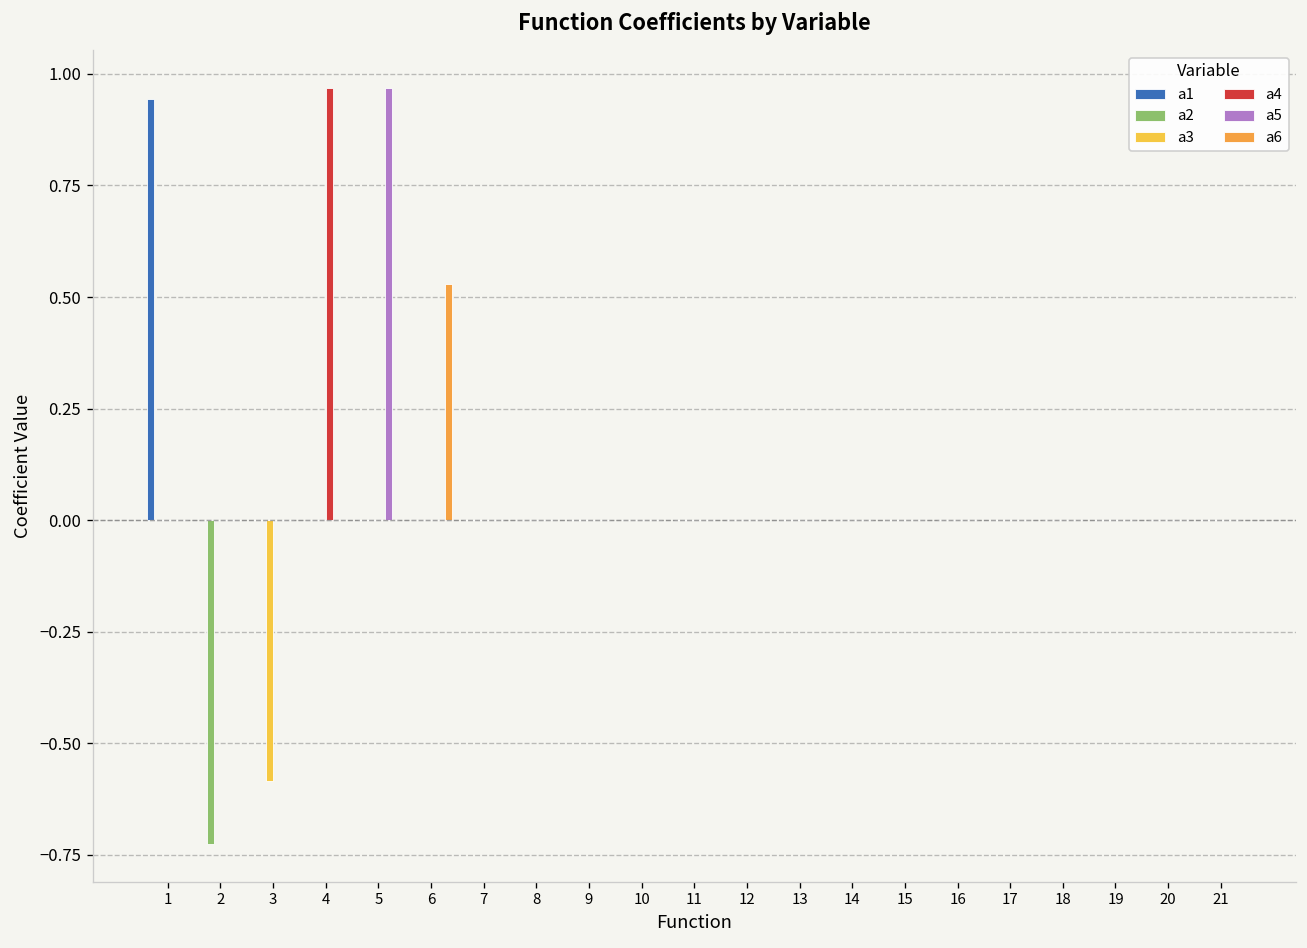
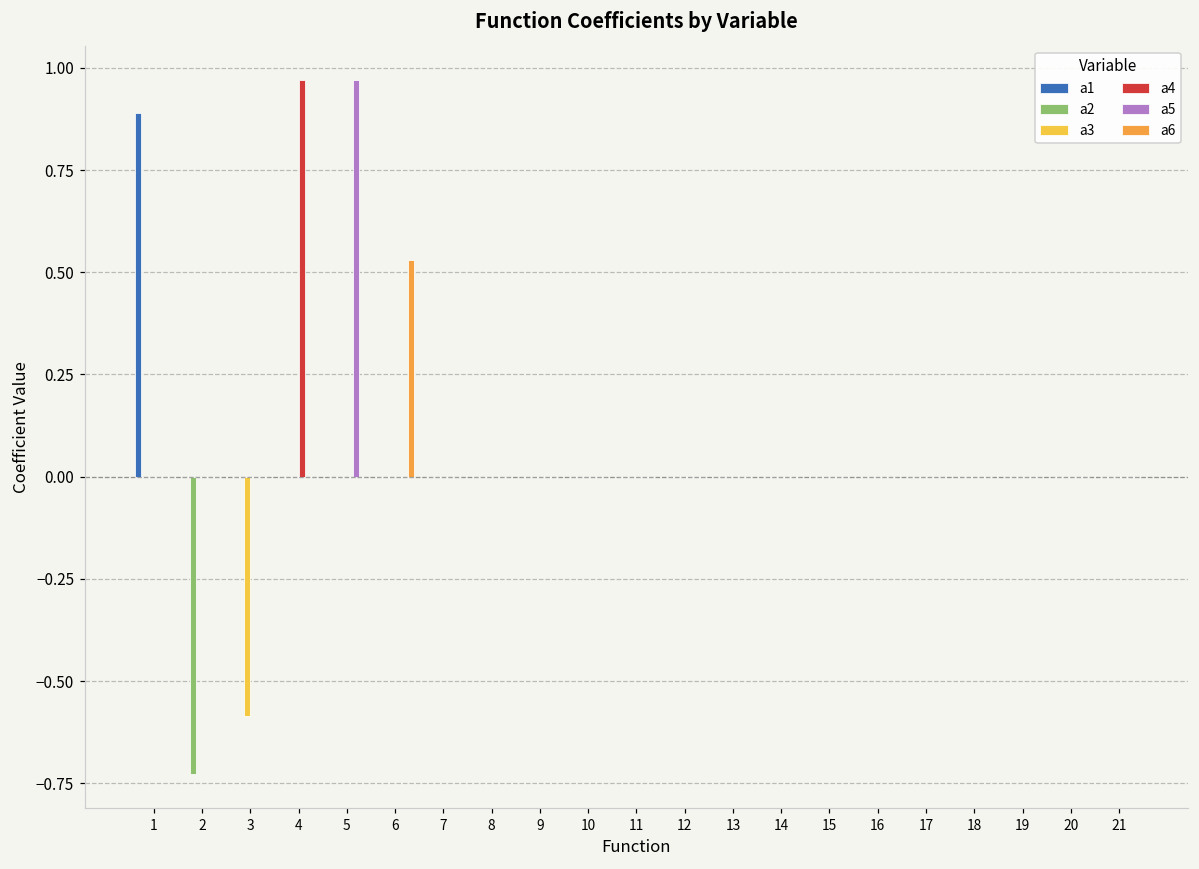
  {
    "a1": {
-     "1": 0.94,
+     "1": 0.89,
      "2": 0.00,
      "3": 0.00,
      "4": 0.00,
      "5": 0.00,
      "6": 0.00,
      "7": 0.00,
      "8": 0.00,
      "9": 0.00,
      "10": 0.00,
      "11": 0.00,
      "12": 0.00,
      "13": 0.00,
      "14": 0.00,
      "15": 0.00,
      "16": 0.00,
      "17": 0.00,
      "18": 0.00,
      "19": 0.00,
      "20": 0.00,
      "21": 0.00
    },
    "a2": {
      "1": 0.00,
      "2": -0.73,
      "3": 0.00,
      "4": 0.00,
      "5": 0.00,
      "6": 0.00,
      "7": 0.00,
      "8": 0.00,
      "9": 0.00,
      "10": 0.00,
      "11": 0.00,
      "12": 0.00,
      "13": 0.00,
      "14": 0.00,
      "15": 0.00,
      "16": 0.00,
      "17": 0.00,
      "18": 0.00,
      "19": 0.00,
      "20": 0.00,
      "21": 0.00
    },
    "a4": {
      "1": 0.00,
      "2": 0.00,
      "3": 0.00,
      "4": 0.97,
      "5": 0.00,
      "6": 0.00,
      "7": 0.00,
      "8": 0.00,
      "9": 0.00,
      "10": 0.00,
      "11": 0.00,
      "12": 0.00,
      "13": 0.00,
      "14": 0.00,
      "15": 0.00,
      "16": 0.00,
      "17": 0.00,
      "18": 0.00,
      "19": 0.00,
      "20": 0.00,
      "21": 0.00
    },
    "a5": {
      "1": 0.00,
      "2": 0.00,
      "3": 0.00,
      "4": 0.00,
      "5": 0.97,
      "6": 0.00,
      "7": 0.00,
      "8": 0.00,
      "9": 0.00,
      "10": 0.00,
      "11": 0.00,
      "12": 0.00,
      "13": 0.00,
      "14": 0.00,
      "15": 0.00,
      "16": 0.00,
      "17": 0.00,
      "18": 0.00,
      "19": 0.00,
      "20": 0.00,
      "21": 0.00
    }
  }
